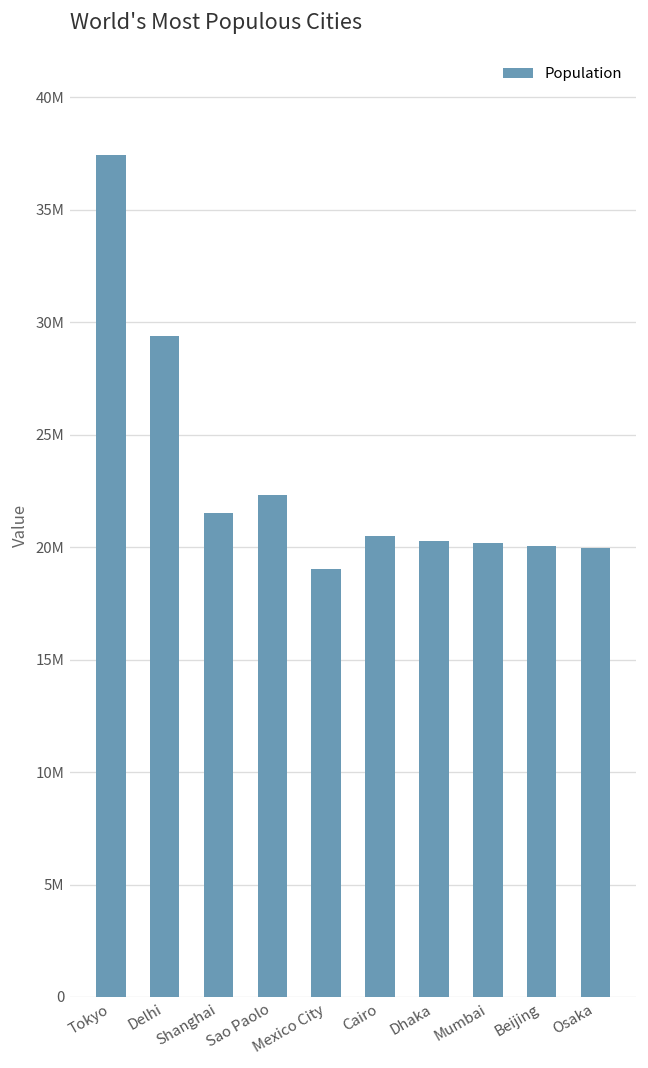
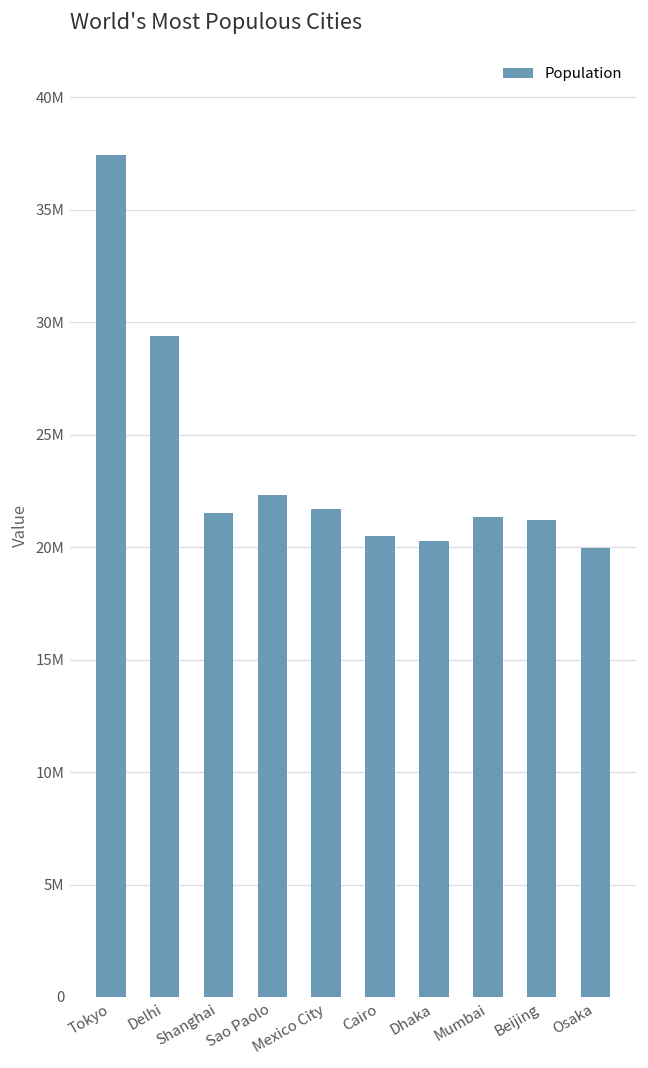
  {
    "Tokyo": 37400000,
    "Delhi": 29400000,
    "Shanghai": 21500000,
    "Sao Paolo": 22300000,
-   "Mexico City": 19000000,
+   "Mexico City": 21700000,
    "Cairo": 20500000,
    "Dhaka": 20300000,
-   "Mumbai": 20200000,
-   "Beijing": 20000000,
+   "Mumbai": 21300000,
+   "Beijing": 21200000,
    "Osaka": 20000000
  }
